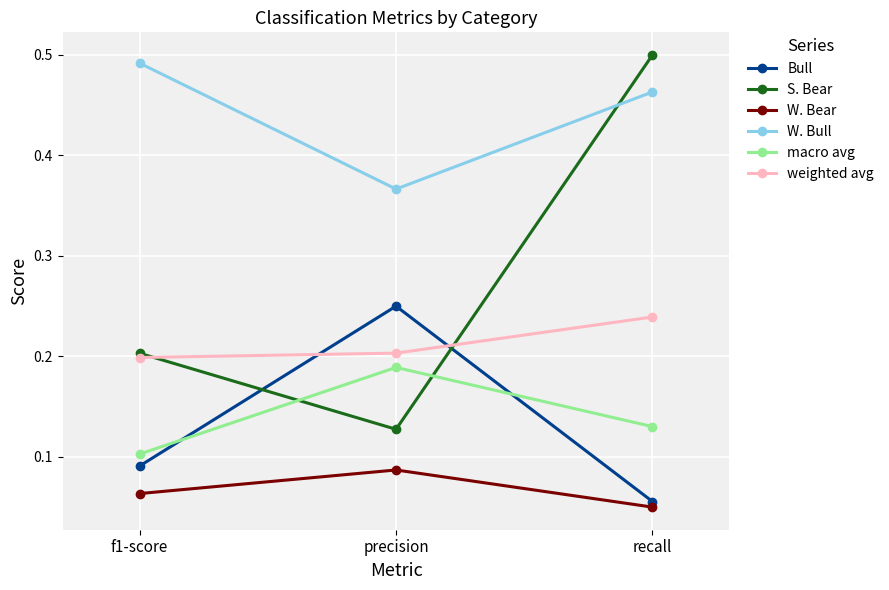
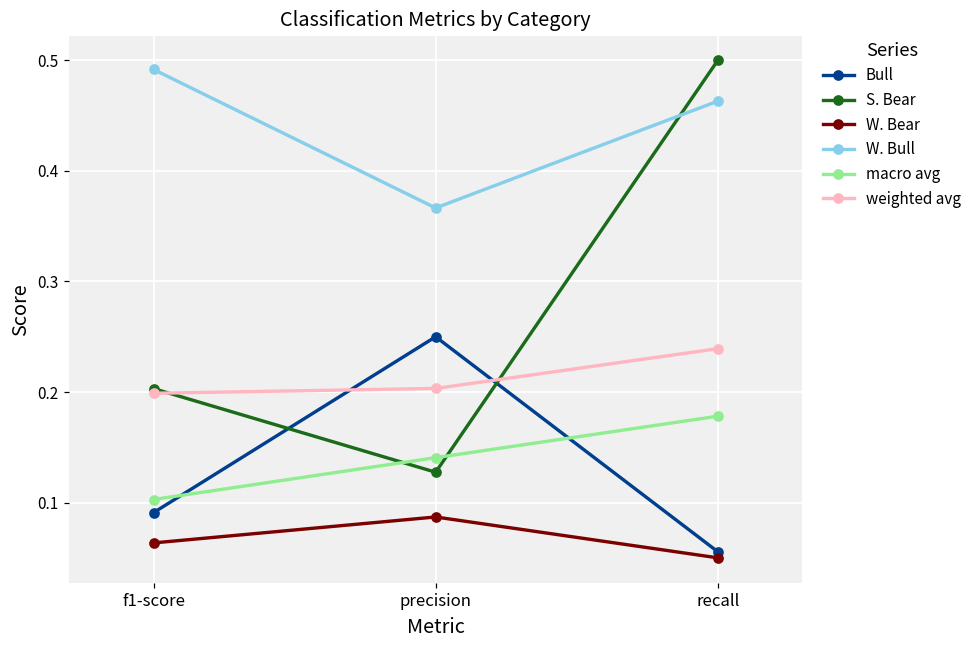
  {
    "Bull": {
      "f1-score": 0.091,
      "precision": 0.250,
      "recall": 0.056
    },
    "S. Bear": {
      "f1-score": 0.203,
      "precision": 0.127,
      "recall": 0.500
    },
    "W. Bear": {
      "f1-score": 0.063,
      "precision": 0.087,
      "recall": 0.050
    },
    "W. Bull": {
      "f1-score": 0.492,
      "precision": 0.367,
      "recall": 0.463
    },
    "macro avg": {
      "f1-score": 0.103,
-     "precision": 0.189,
-     "recall": 0.130
+     "precision": 0.141,
+     "recall": 0.178
    },
    "weighted avg": {
      "f1-score": 0.199,
      "precision": 0.203,
      "recall": 0.239
    }
  }
